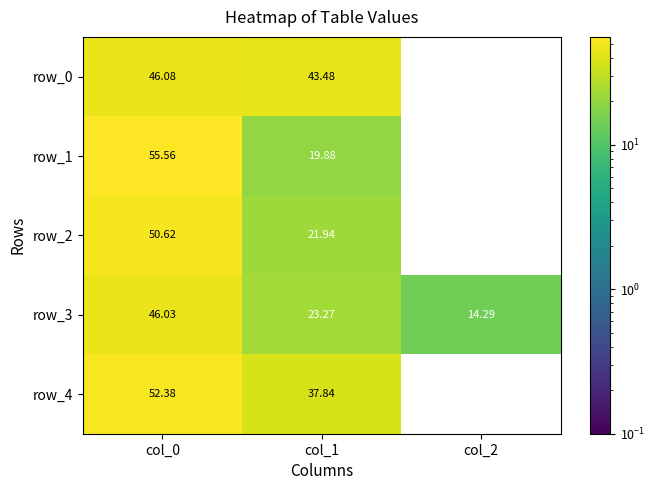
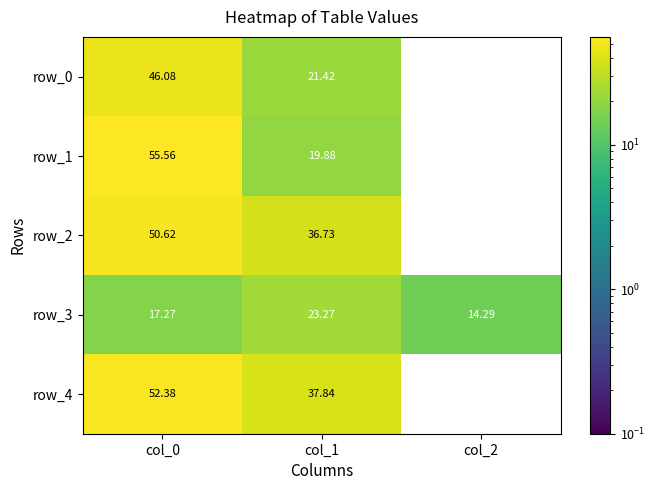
  {
    "row_0": {
      "col_0": 46.08,
-     "col_1": 43.48
+     "col_1": 21.42
    },
    "row_1": {
      "col_0": 55.56,
      "col_1": 19.88
    },
    "row_2": {
      "col_0": 50.62,
-     "col_1": 21.94
+     "col_1": 36.73
    },
    "row_3": {
-     "col_0": 46.03,
+     "col_0": 17.27,
      "col_1": 23.27,
      "col_2": 14.29
    },
    "row_4": {
      "col_0": 52.38,
      "col_1": 37.84
    }
  }
